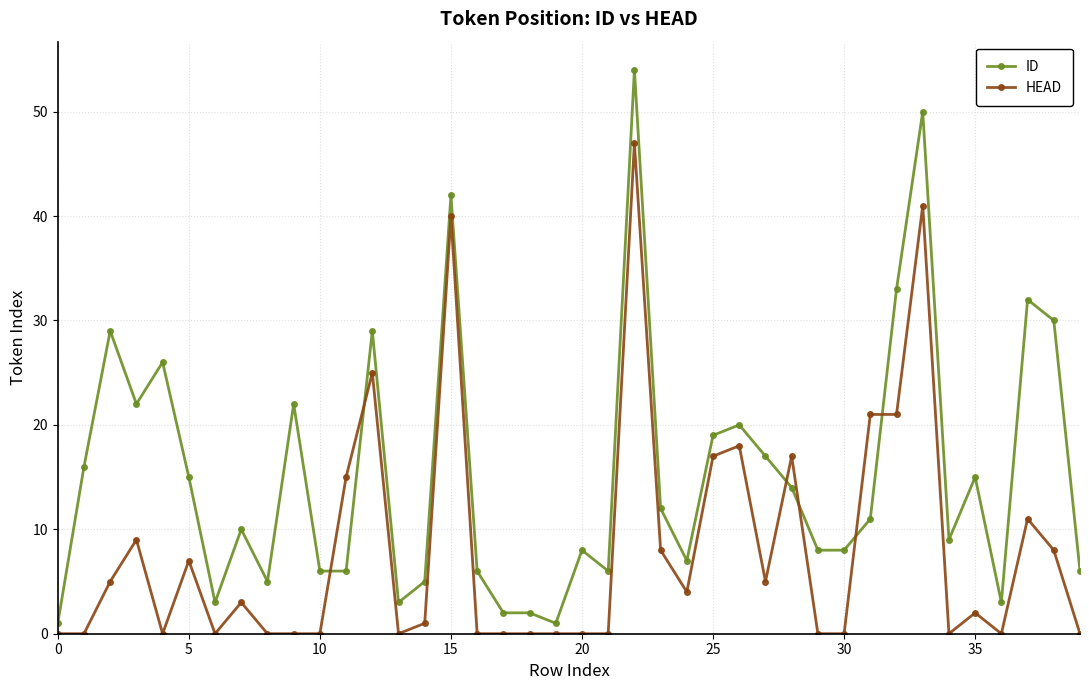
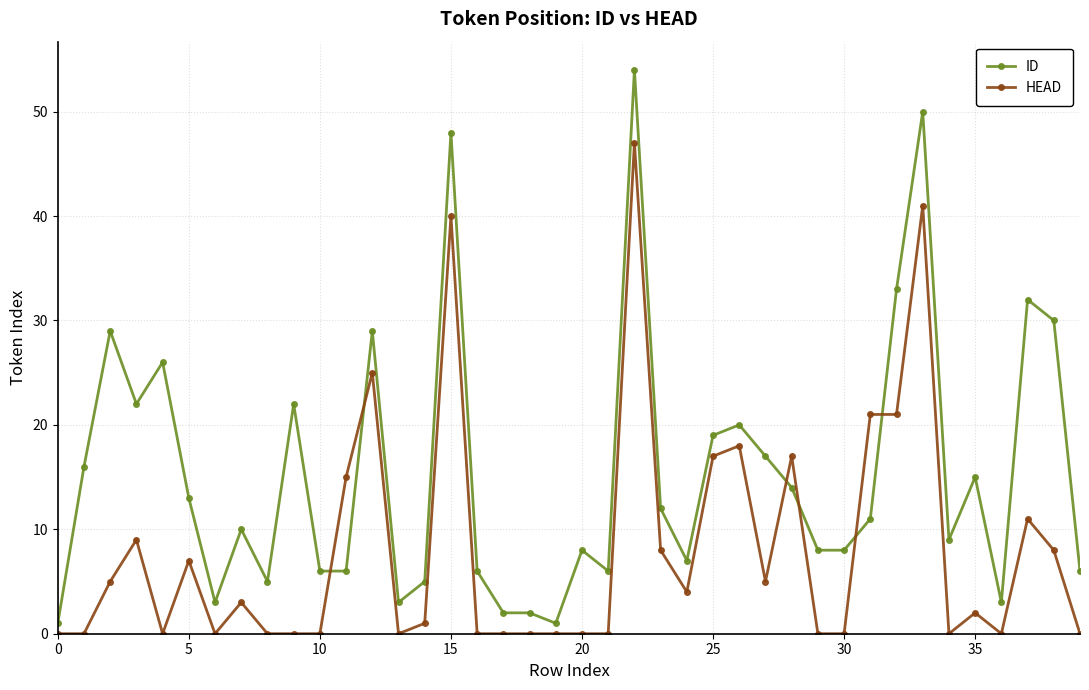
  {
    "ID": {
      "0": 1,
-     "5": 15,
+     "5": 13,
      "10": 6,
-     "15": 42,
+     "15": 48,
      "20": 8,
      "25": 19,
      "30": 8,
      "35": 15
    },
    "HEAD": {
      "0": 0,
      "5": 7,
      "10": 0,
      "15": 40,
      "20": 0,
      "25": 17,
      "30": 0,
      "35": 2
    }
  }
